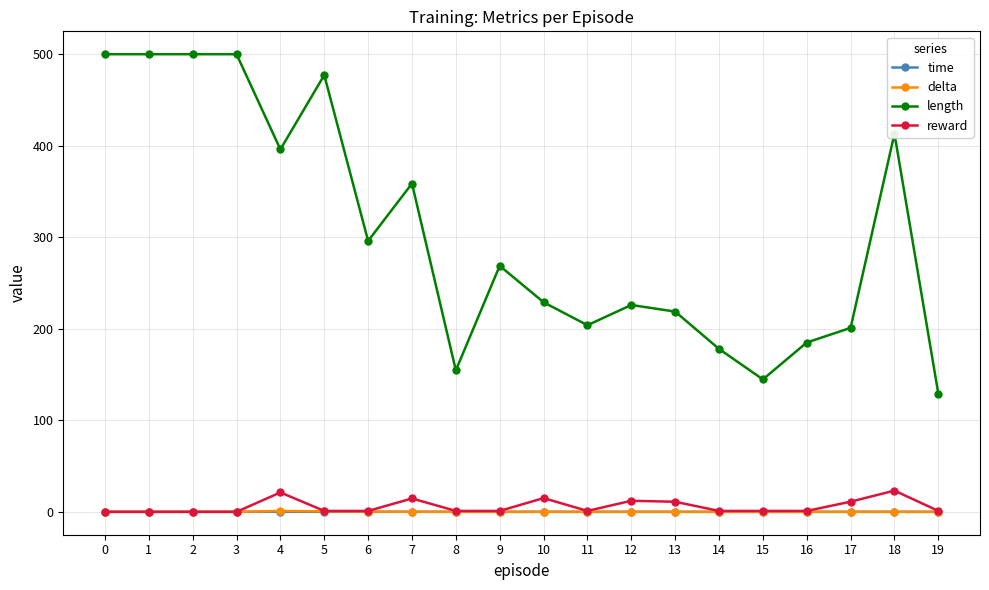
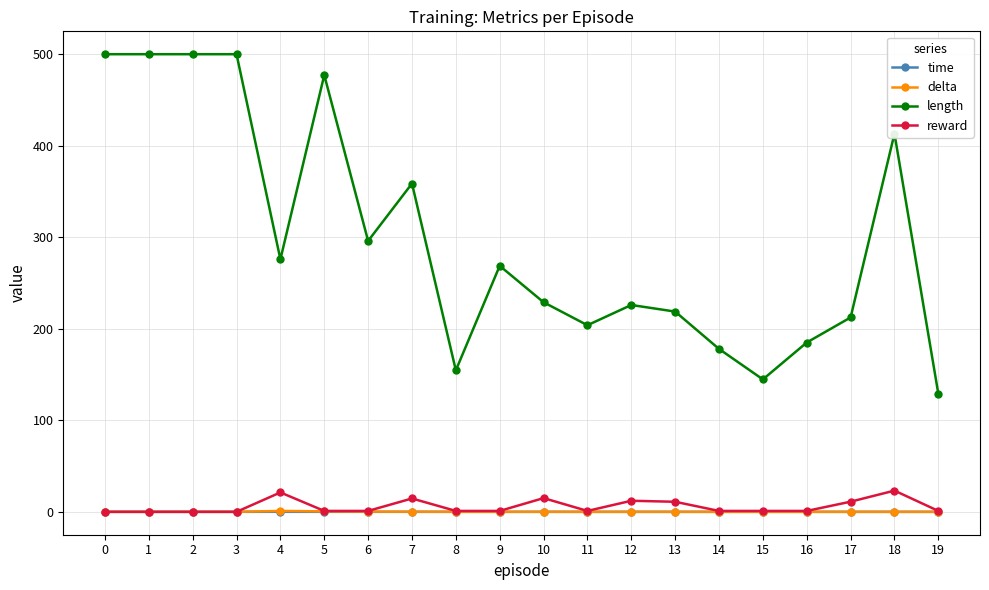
  {
    "length": {
      "0": 500,
      "1": 500,
      "2": 500,
      "3": 500,
-     "4": 400,
+     "4": 280,
      "5": 480,
      "6": 300,
      "7": 360,
      "8": 150,
      "9": 270,
      "10": 230,
      "11": 200,
      "12": 230,
      "13": 220,
      "14": 180,
      "15": 140,
      "16": 190,
-     "17": 200,
+     "17": 210,
      "19": 130
    },
    "reward": {
      "4": 20,
      "7": 10,
      "10": 20,
      "12": 10,
      "13": 10,
      "17": 10,
      "18": 20
    }
  }
